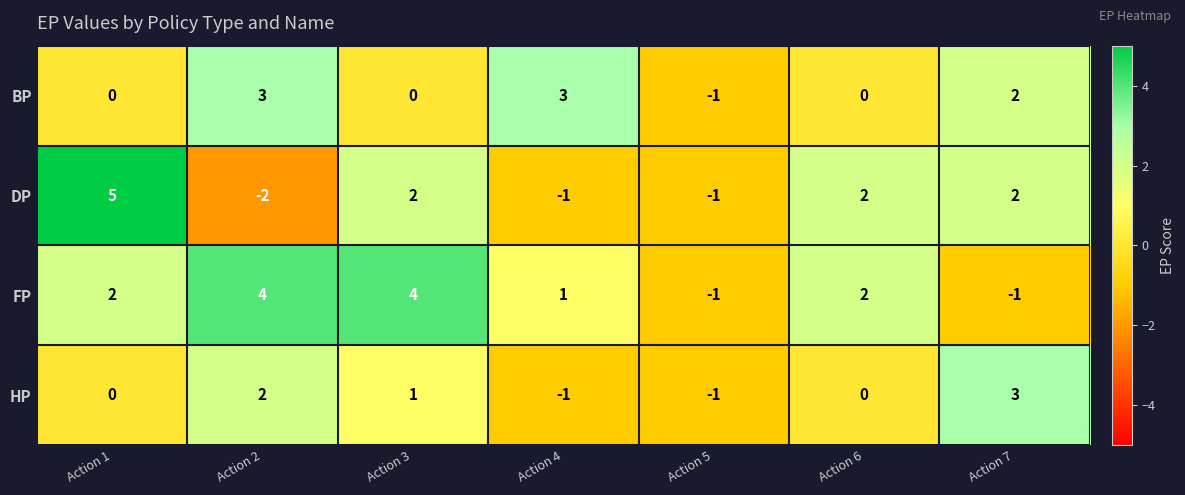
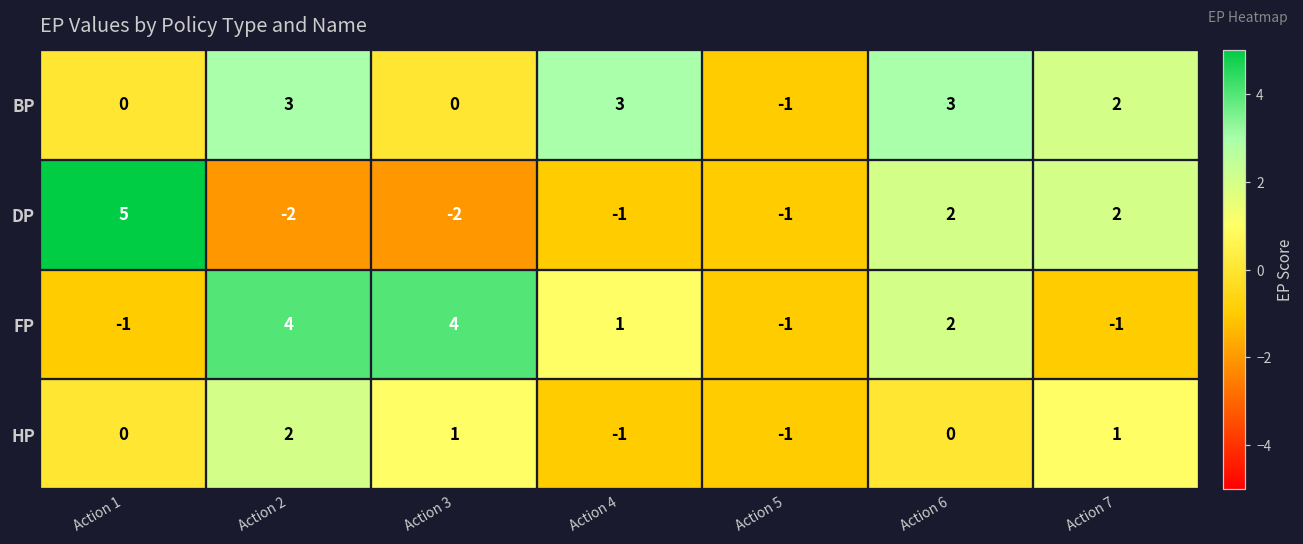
  {
    "BP": {
      "Action 1": 0,
      "Action 2": 3,
      "Action 3": 0,
      "Action 4": 3,
      "Action 5": -1,
-     "Action 6": 0,
+     "Action 6": 3,
      "Action 7": 2
    },
    "DP": {
      "Action 1": 5,
      "Action 2": -2,
-     "Action 3": 2,
+     "Action 3": -2,
      "Action 4": -1,
      "Action 5": -1,
      "Action 6": 2,
      "Action 7": 2
    },
    "FP": {
-     "Action 1": 2,
+     "Action 1": -1,
      "Action 2": 4,
      "Action 3": 4,
      "Action 4": 1,
      "Action 5": -1,
      "Action 6": 2,
      "Action 7": -1
    },
    "HP": {
      "Action 1": 0,
      "Action 2": 2,
      "Action 3": 1,
      "Action 4": -1,
      "Action 5": -1,
      "Action 6": 0,
-     "Action 7": 3
+     "Action 7": 1
    }
  }
